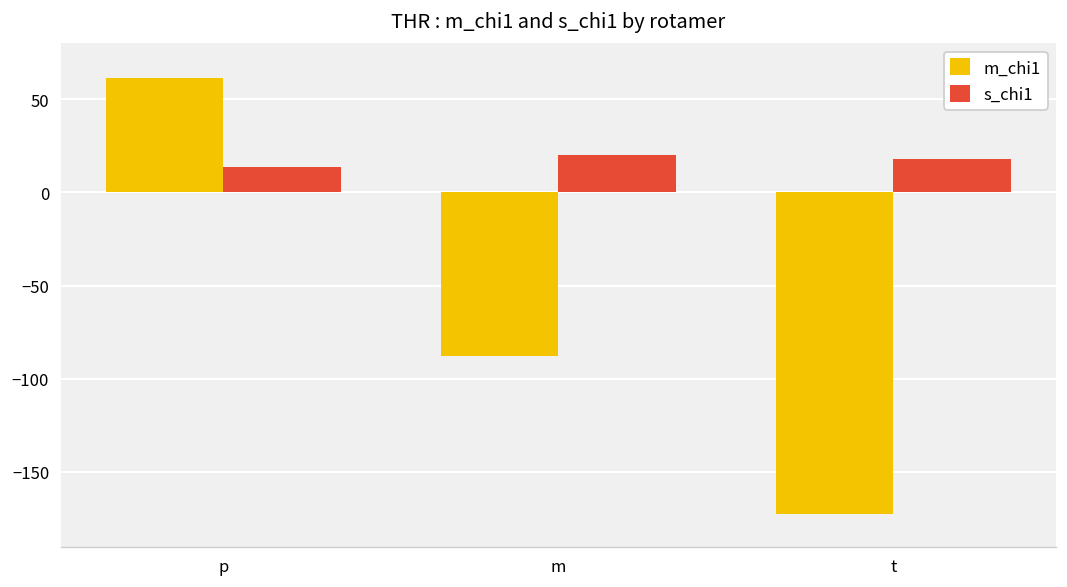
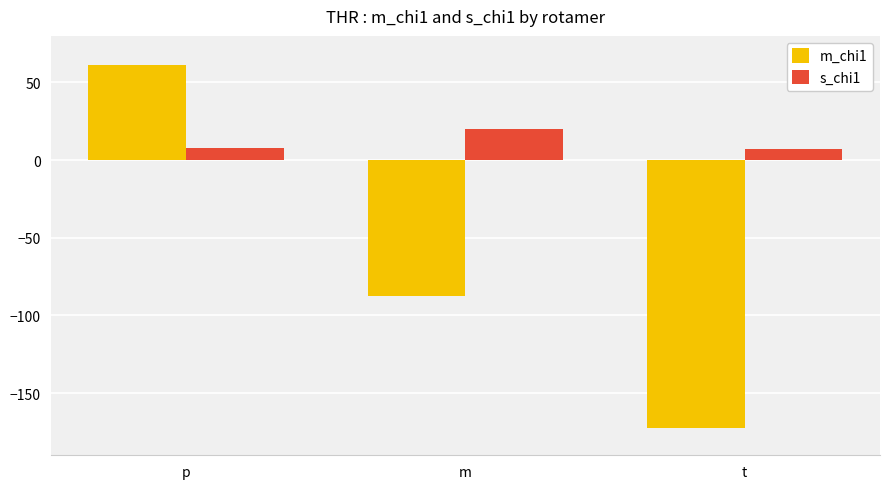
  {
    "m_chi1": {
      "p": 61,
      "m": -88,
      "t": -173
    },
    "s_chi1": {
-     "p": 13,
+     "p": 8,
      "m": 20,
-     "t": 18
+     "t": 7
    }
  }
